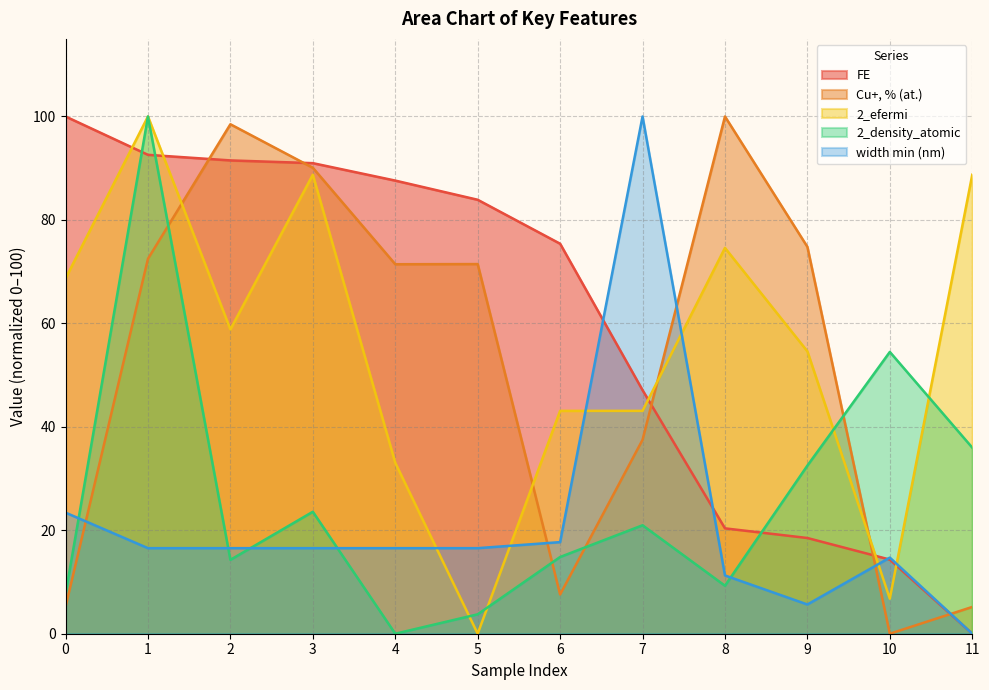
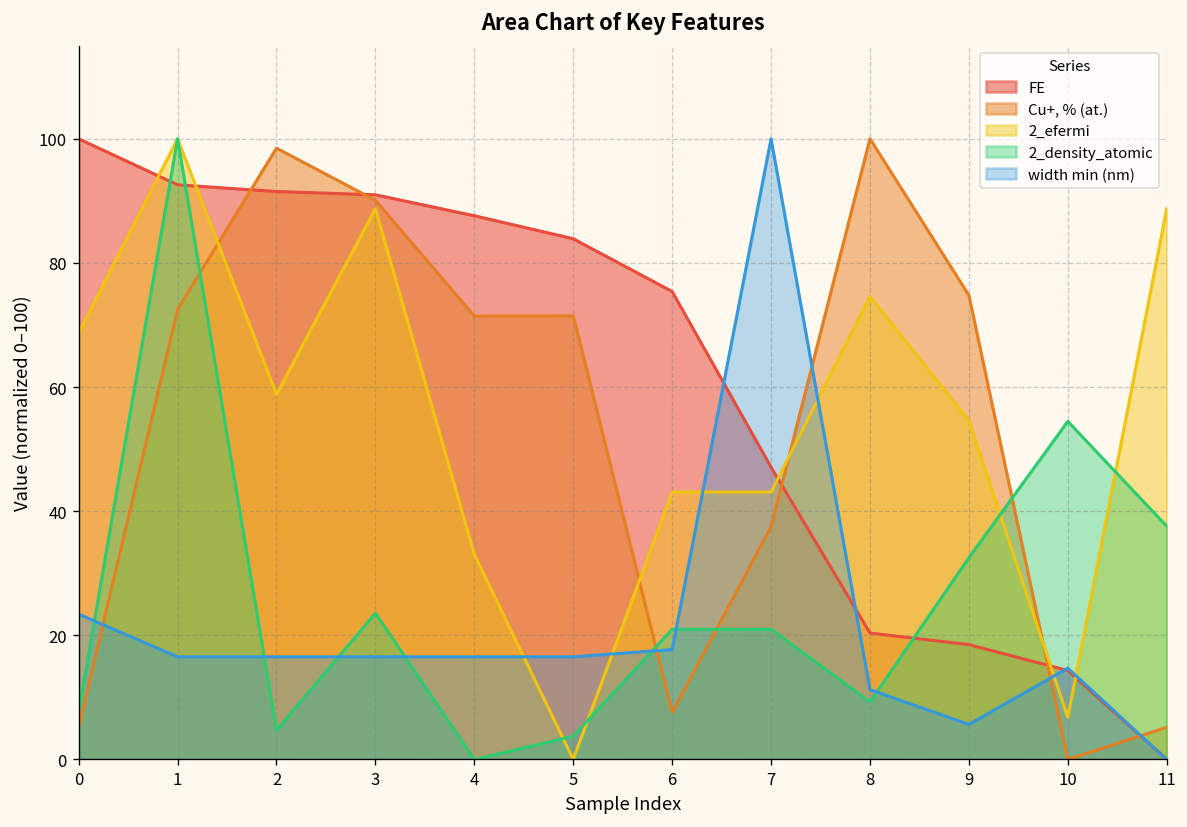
  {
    "2_density_atomic": {
      "0": 8,
-     "2": 14,
+     "2": 5,
      "3": 24,
      "4": 0,
      "5": 4,
-     "6": 15,
+     "6": 21,
      "7": 21,
      "8": 9,
      "9": 33,
      "10": 54,
-     "11": 36
+     "11": 38
    },
    "width min (nm)": {
      "0": 23,
      "1": 17,
      "2": 17,
      "3": 17,
      "4": 17,
      "5": 17,
      "6": 18,
      "7": 100,
      "8": 11,
      "9": 6
    }
  }
